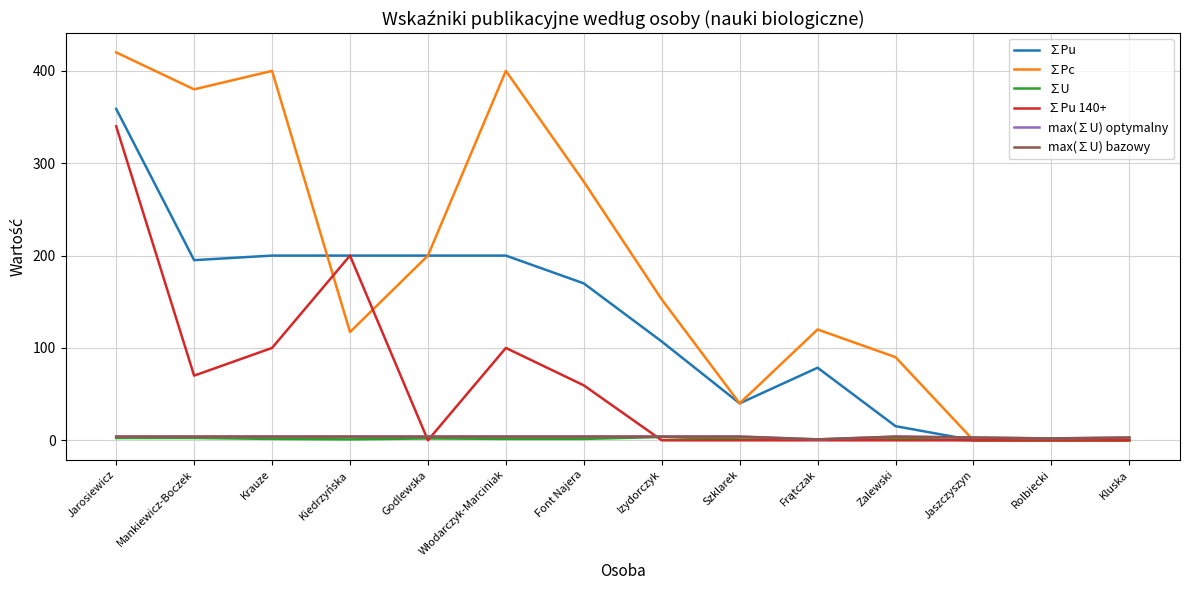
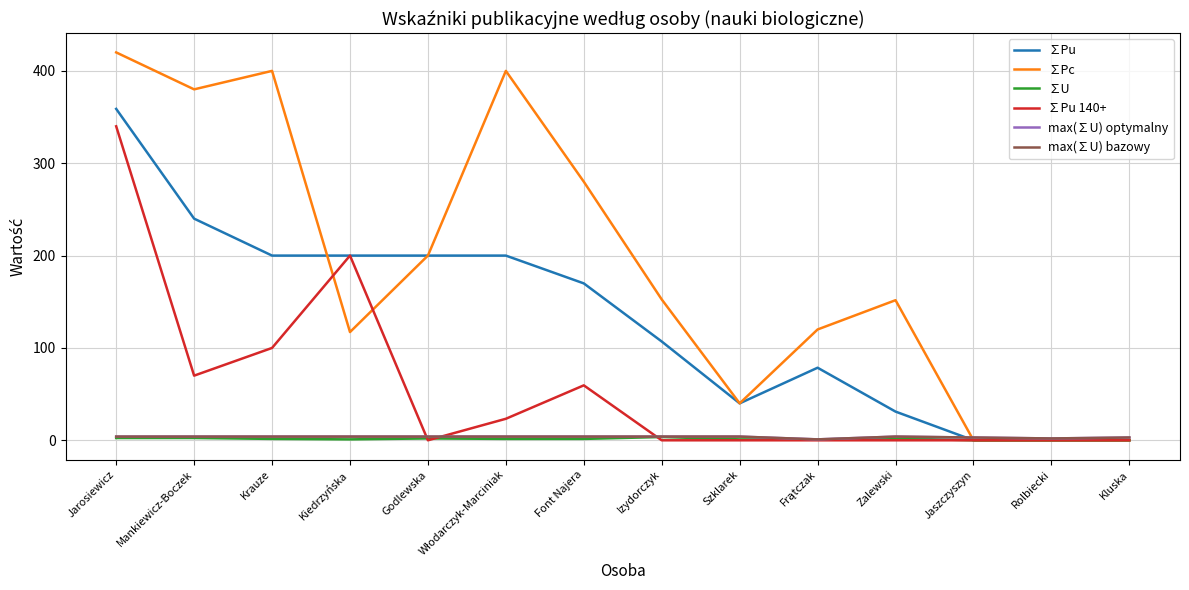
  {
    "∑Pu": {
      "Jarosiewicz": 360,
-     "Mankiewicz-Boczek": 200,
+     "Mankiewicz-Boczek": 240,
      "Krauze": 200,
      "Włodarczyk-Marciniak": 200,
      "Font Najera": 170,
      "Izydorczyk": 110,
      "Frątczak": 80,
-     "Zalewski": 20
+     "Zalewski": 30
    },
    "∑Pc": {
      "Jarosiewicz": 420,
      "Mankiewicz-Boczek": 380,
      "Krauze": 400,
      "Kiedrzyńska": 120,
      "Włodarczyk-Marciniak": 400,
      "Font Najera": 280,
      "Izydorczyk": 150,
      "Frątczak": 120,
-     "Zalewski": 90
+     "Zalewski": 150
    },
    "∑U": {
      "Kiedrzyńska": 0
    },
    "∑Pu 140+": {
      "Jarosiewicz": 340,
      "Mankiewicz-Boczek": 70,
      "Krauze": 100,
-     "Włodarczyk-Marciniak": 100,
+     "Włodarczyk-Marciniak": 20,
      "Font Najera": 60,
      "Izydorczyk": 0
    },
    "max(∑U) bazowy": {
      "Kiedrzyńska": 0,
      "Szklarek": 0,
      "Jaszczyszyn": 0,
      "Kluska": 0
    }
  }
